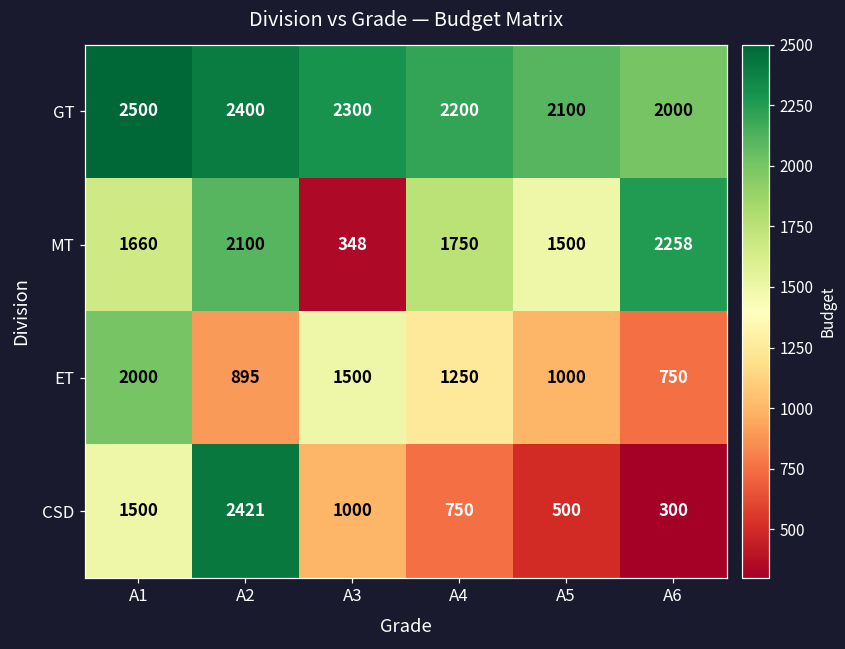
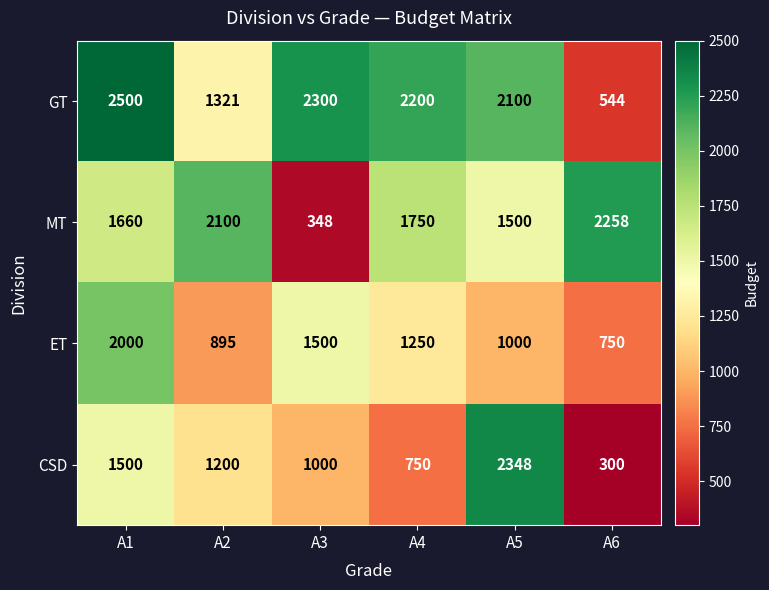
  {
    "GT": {
      "A1": 2500,
-     "A2": 2400,
+     "A2": 1321,
      "A3": 2300,
      "A4": 2200,
      "A5": 2100,
-     "A6": 2000
+     "A6": 544
    },
    "MT": {
      "A1": 1660,
      "A2": 2100,
      "A3": 348,
      "A4": 1750,
      "A5": 1500,
      "A6": 2258
    },
    "ET": {
      "A1": 2000,
      "A2": 895,
      "A3": 1500,
      "A4": 1250,
      "A5": 1000,
      "A6": 750
    },
    "CSD": {
      "A1": 1500,
-     "A2": 2421,
+     "A2": 1200,
      "A3": 1000,
      "A4": 750,
-     "A5": 500,
+     "A5": 2348,
      "A6": 300
    }
  }
